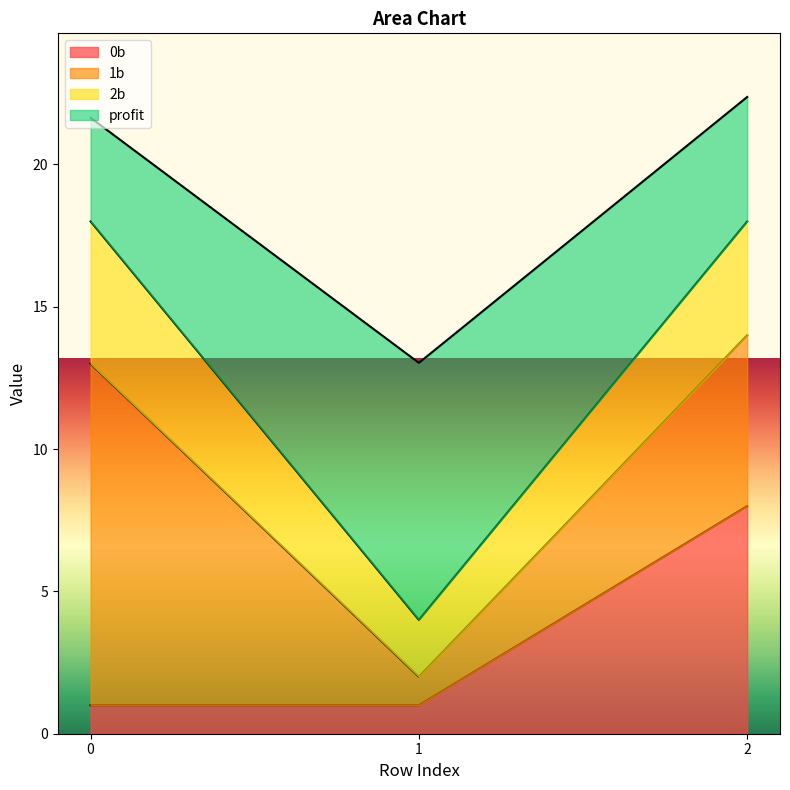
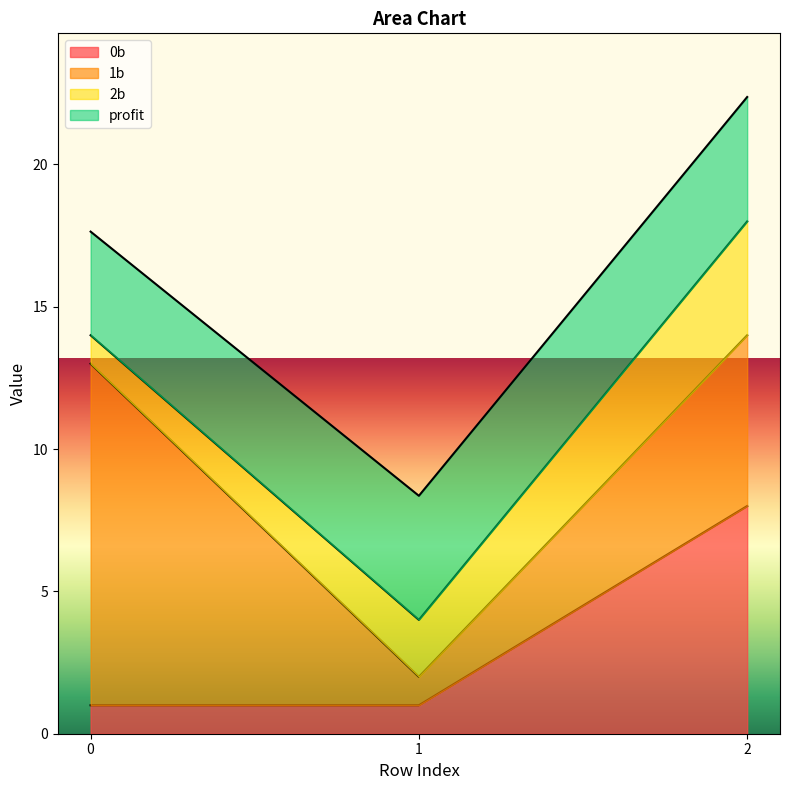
  {
    "0b": {
      "0": 1.0,
      "1": 1.0,
      "2": 8.0
    },
    "1b": {
      "0": 12.0,
      "1": 1.0,
      "2": 6.0
    },
    "2b": {
-     "0": 5,
+     "0": 1,
      "1": 2,
      "2": 4
    },
    "profit": {
-     "1": 9.0,
+     "1": 4.4,
      "2": 4.4
    }
  }
